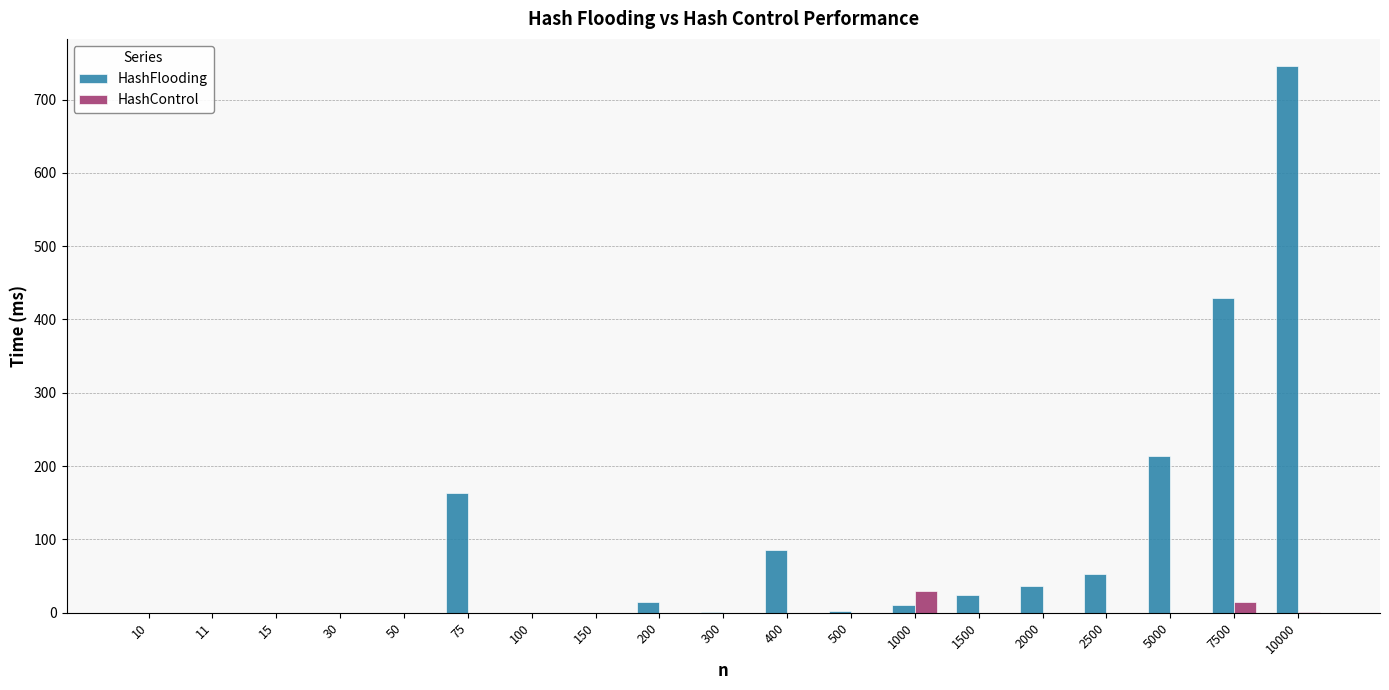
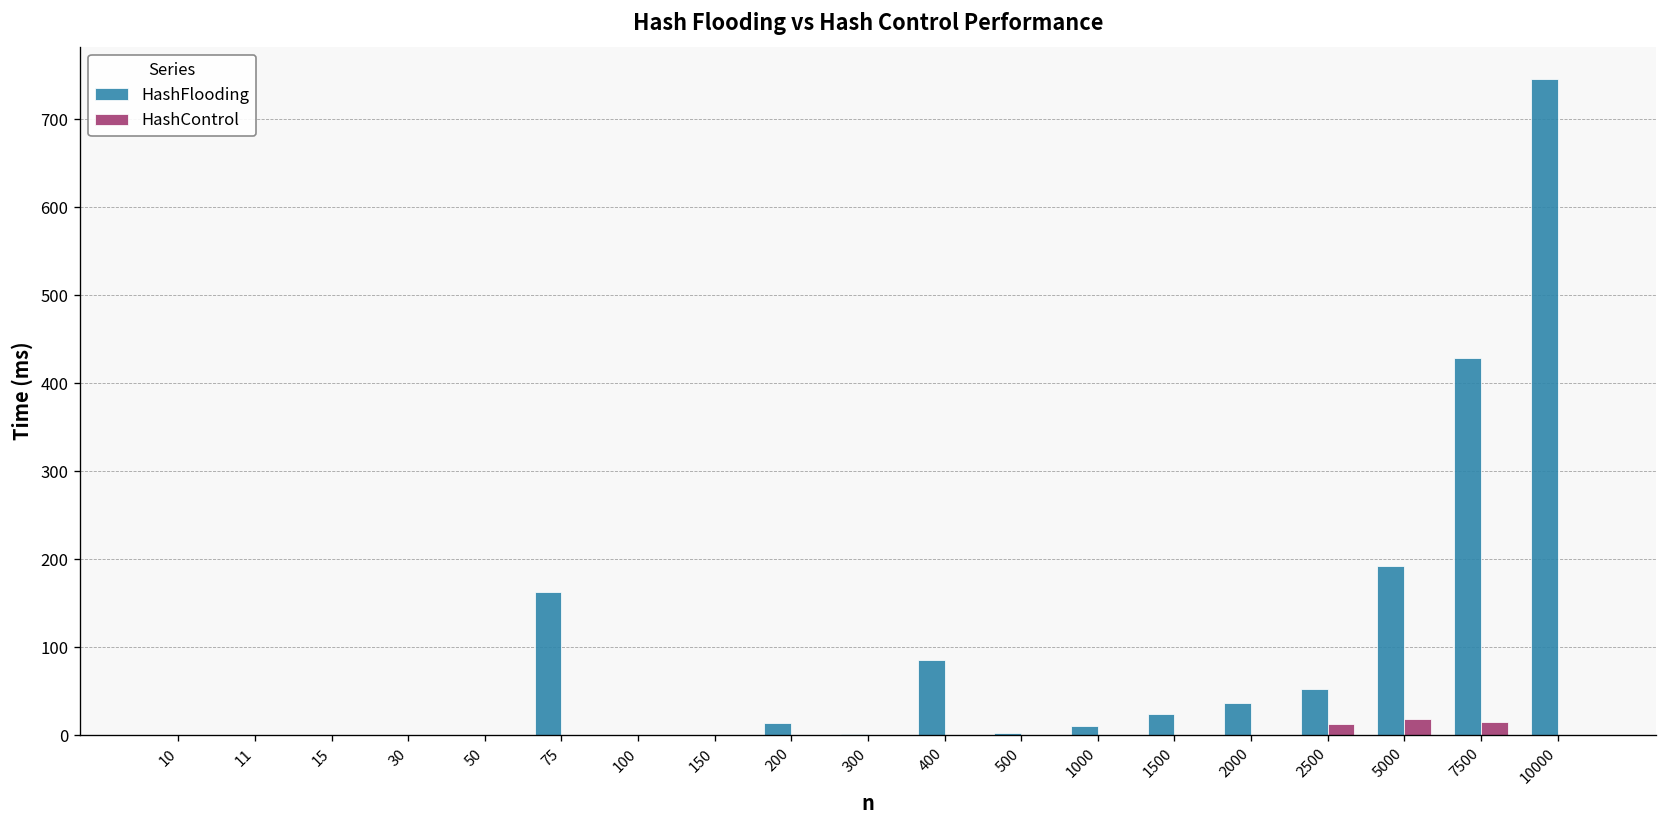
  {
    "HashFlooding": {
      "75": 160,
      "200": 10,
      "400": 90,
      "1000": 10,
      "1500": 20,
      "2000": 40,
      "2500": 50,
-     "5000": 210,
+     "5000": 190,
      "7500": 430,
      "10000": 750
    },
    "HashControl": {
-     "1000": 30,
-     "2500": 0,
-     "5000": 0,
+     "1000": 0,
+     "2500": 10,
+     "5000": 20,
      "7500": 10
    }
  }
